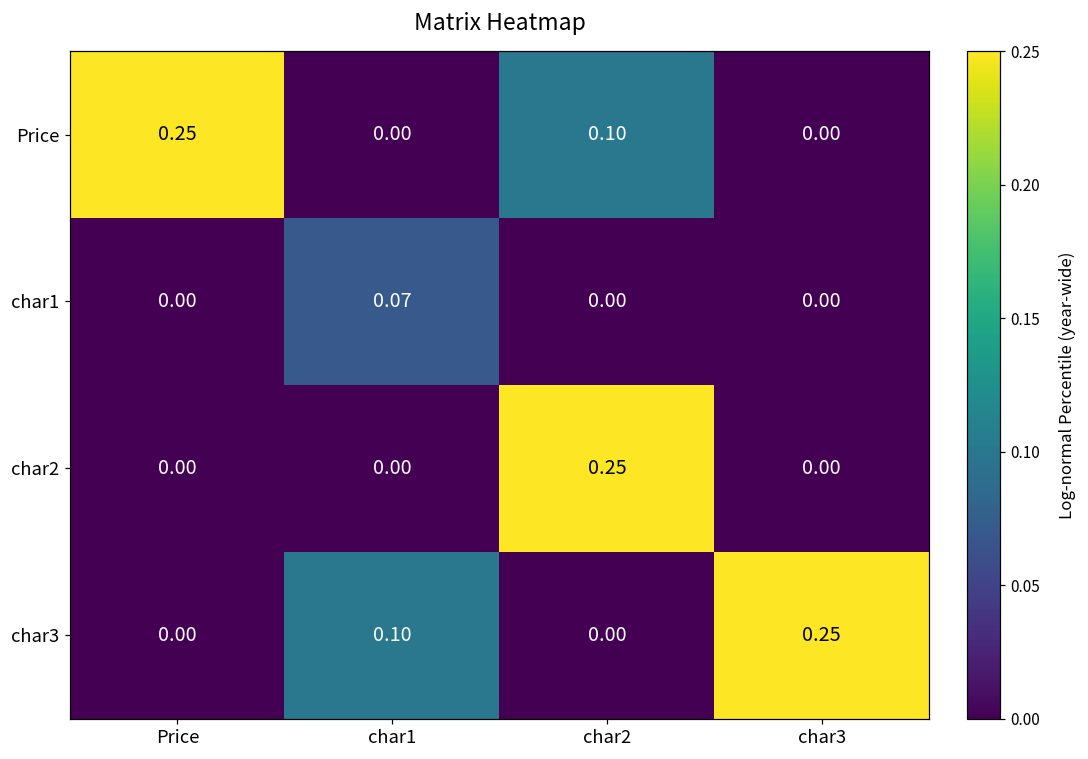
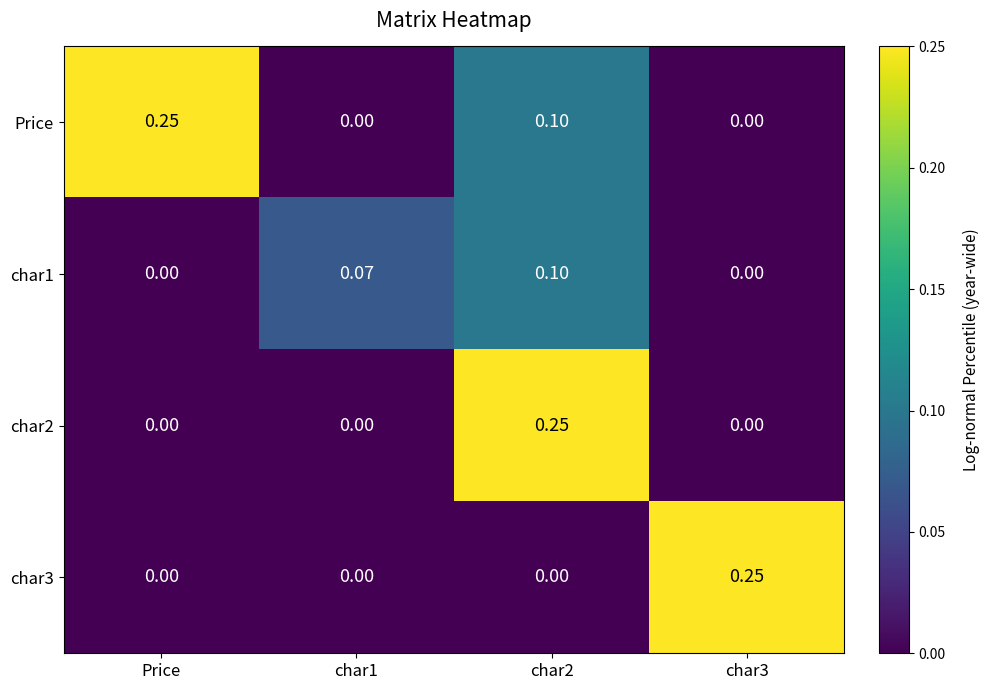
  {
    "Price": {
      "Price": 0.25,
      "char1": 0.00,
      "char2": 0.10,
      "char3": 0.00
    },
    "char1": {
      "Price": 0.00,
      "char1": 0.07,
-     "char2": 0.00,
+     "char2": 0.10,
      "char3": 0.00
    },
    "char2": {
      "Price": 0.00,
      "char1": 0.00,
      "char2": 0.25,
      "char3": 0.00
    },
    "char3": {
      "Price": 0.00,
-     "char1": 0.10,
+     "char1": 0.00,
      "char2": 0.00,
      "char3": 0.25
    }
  }
